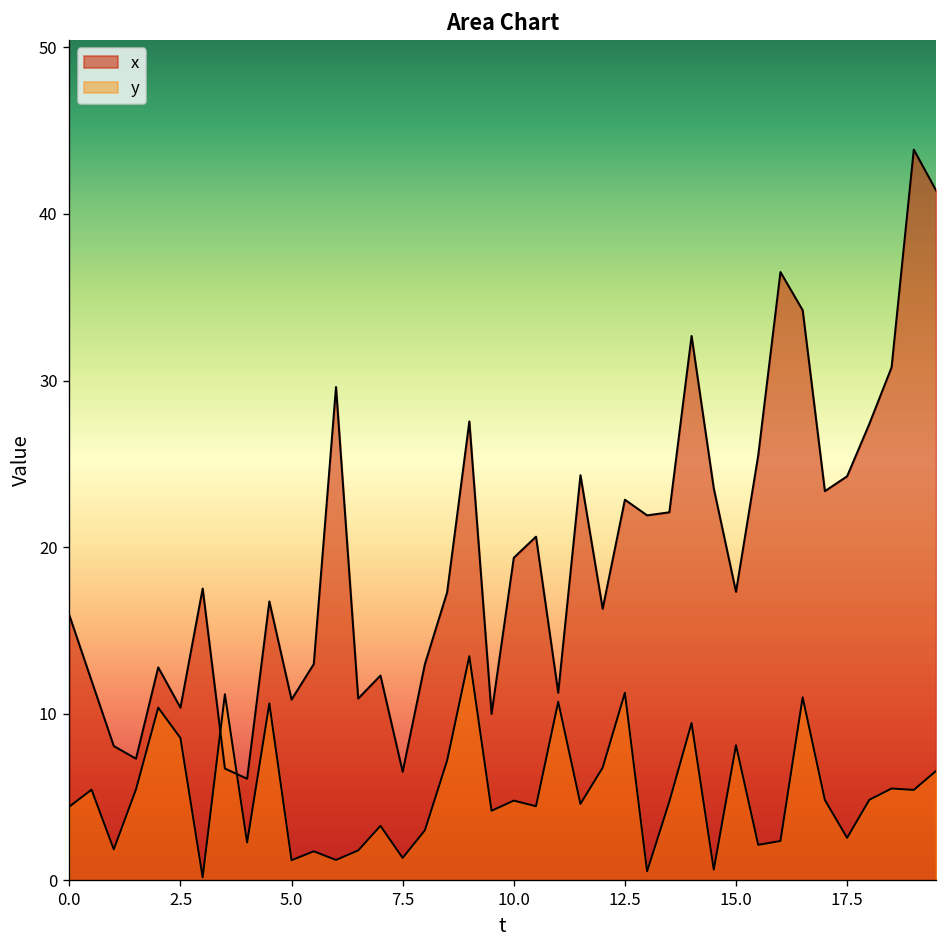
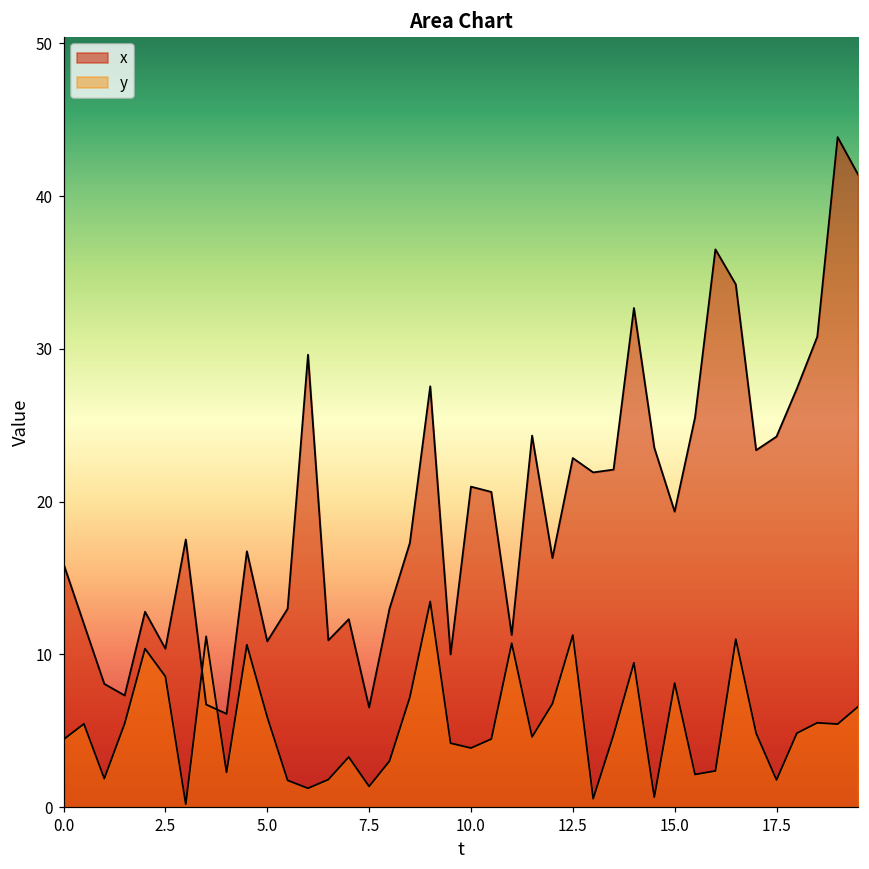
  {
    "x": {
      "0.0": 15.9,
      "2.5": 10.4,
      "5.0": 10.9,
      "7.5": 6.5,
-     "10.0": 19.4,
+     "10.0": 21.0,
      "12.5": 22.8,
-     "15.0": 17.3,
+     "15.0": 19.3,
      "17.5": 24.3
    },
    "y": {
      "0.0": 4.4,
      "2.5": 8.5,
-     "5.0": 1.2,
+     "5.0": 5.9,
      "7.5": 1.4,
-     "10.0": 4.8,
+     "10.0": 3.9,
      "12.5": 11.3,
      "15.0": 8.1,
-     "17.5": 2.6
+     "17.5": 1.8
    }
  }
